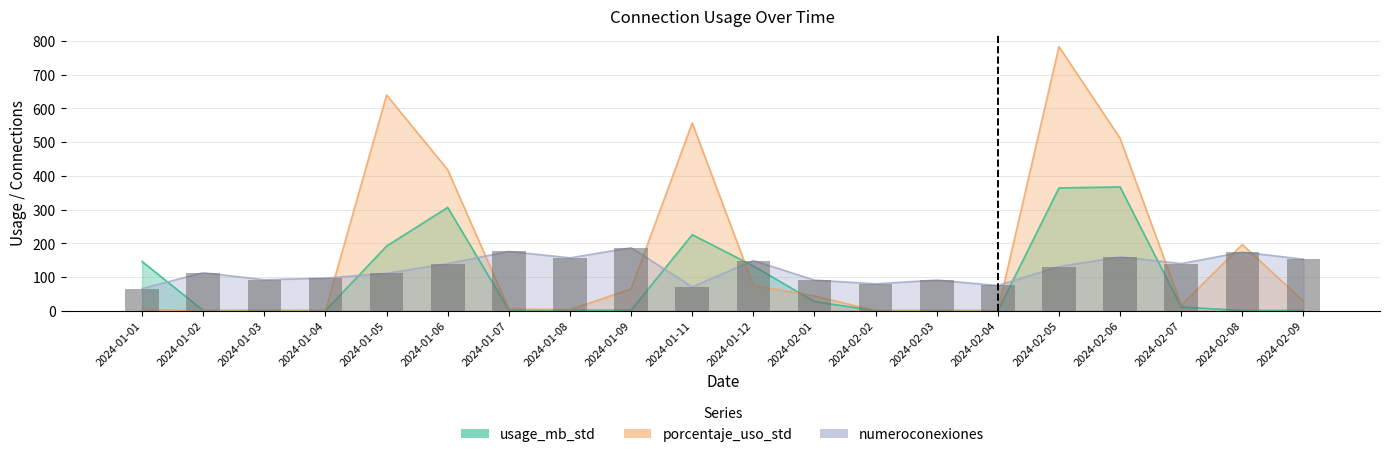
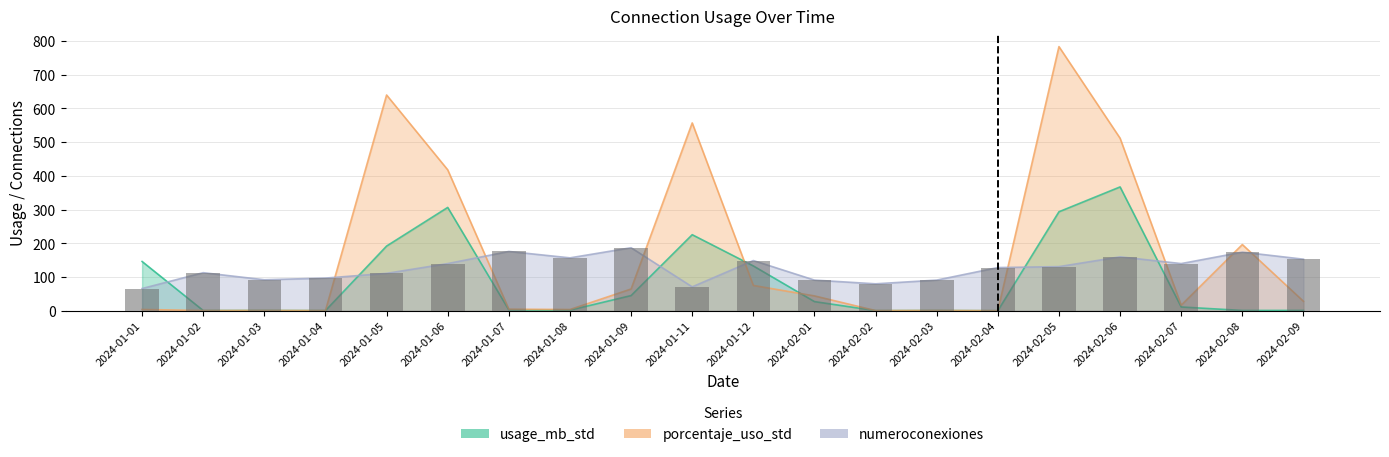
  {
    "usage_mb_std": {
      "2024-01-01": 150,
      "2024-01-05": 190,
      "2024-01-06": 310,
-     "2024-01-09": 0,
+     "2024-01-09": 50,
      "2024-01-11": 230,
      "2024-01-12": 130,
      "2024-02-01": 30,
-     "2024-02-05": 360,
+     "2024-02-05": 290,
      "2024-02-06": 370,
      "2024-02-08": 0,
      "2024-02-09": 0
    },
    "porcentaje_uso_std": {
      "2024-01-01": 0,
      "2024-01-05": 640,
      "2024-01-06": 420,
      "2024-01-09": 60,
      "2024-01-11": 560,
      "2024-01-12": 80,
      "2024-02-01": 40,
      "2024-02-05": 780,
      "2024-02-06": 510,
      "2024-02-08": 200,
      "2024-02-09": 30
    },
    "numeroconexiones": {
      "2024-01-01": 70,
      "2024-01-02": 110,
      "2024-01-03": 90,
      "2024-01-04": 100,
      "2024-01-05": 110,
      "2024-01-06": 140,
      "2024-01-07": 180,
      "2024-01-08": 160,
      "2024-01-09": 190,
      "2024-01-11": 70,
      "2024-01-12": 150,
      "2024-02-01": 90,
      "2024-02-02": 80,
      "2024-02-03": 90,
-     "2024-02-04": 80,
+     "2024-02-04": 130,
      "2024-02-05": 130,
      "2024-02-06": 160,
      "2024-02-07": 140,
      "2024-02-08": 170,
      "2024-02-09": 150
    }
  }
